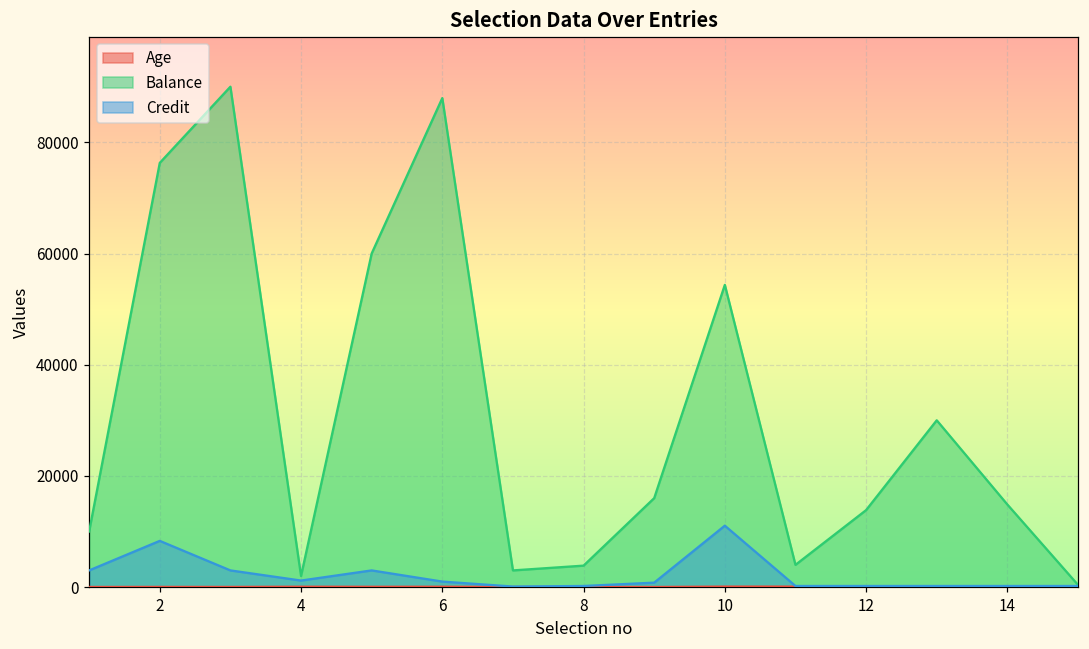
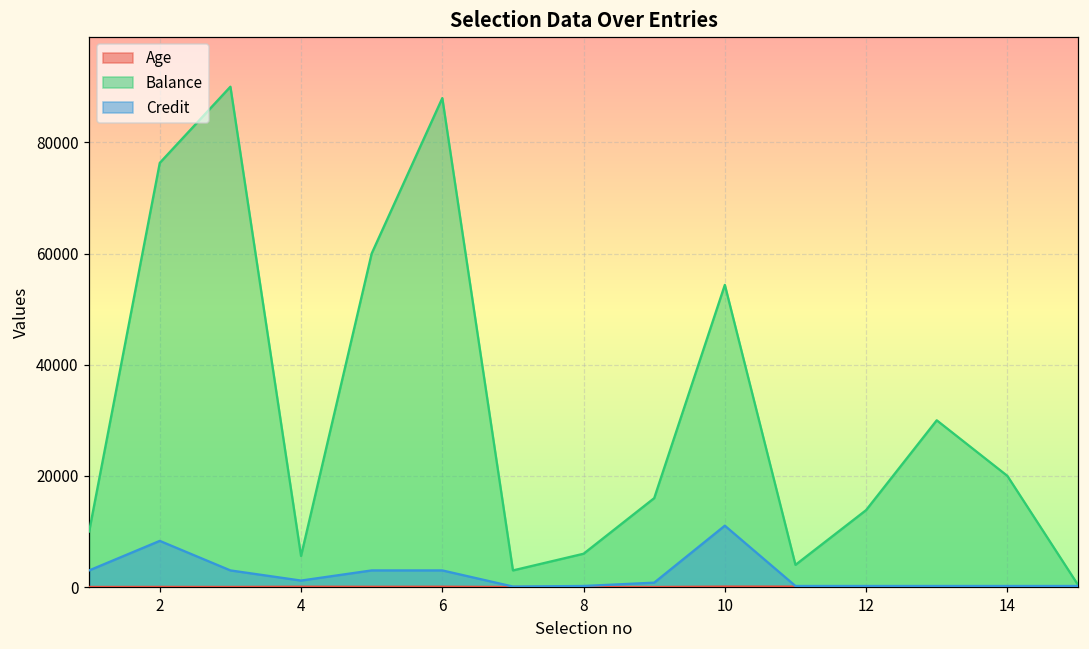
  {
    "Age": {
      "2": 0,
      "4": 0,
      "6": 0,
      "10": 0
    },
    "Balance": {
      "2": 76000,
-     "4": 2000,
+     "4": 6000,
      "6": 88000,
-     "8": 4000,
+     "8": 6000,
      "10": 54000,
      "12": 14000,
-     "14": 15000
+     "14": 20000
    },
    "Credit": {
      "2": 8000,
      "4": 1000,
-     "6": 1000,
+     "6": 3000,
      "10": 11000
    }
  }
